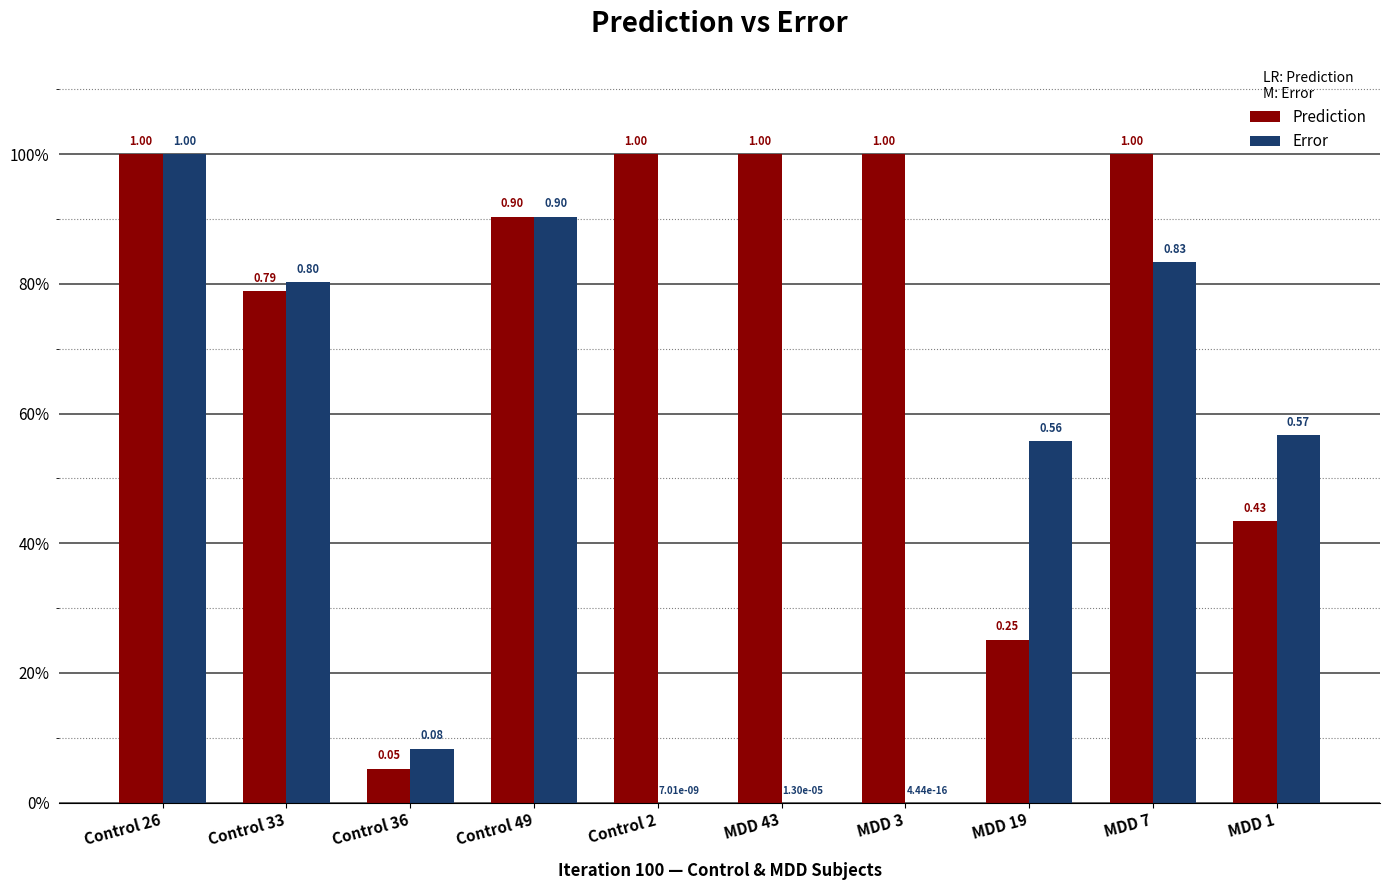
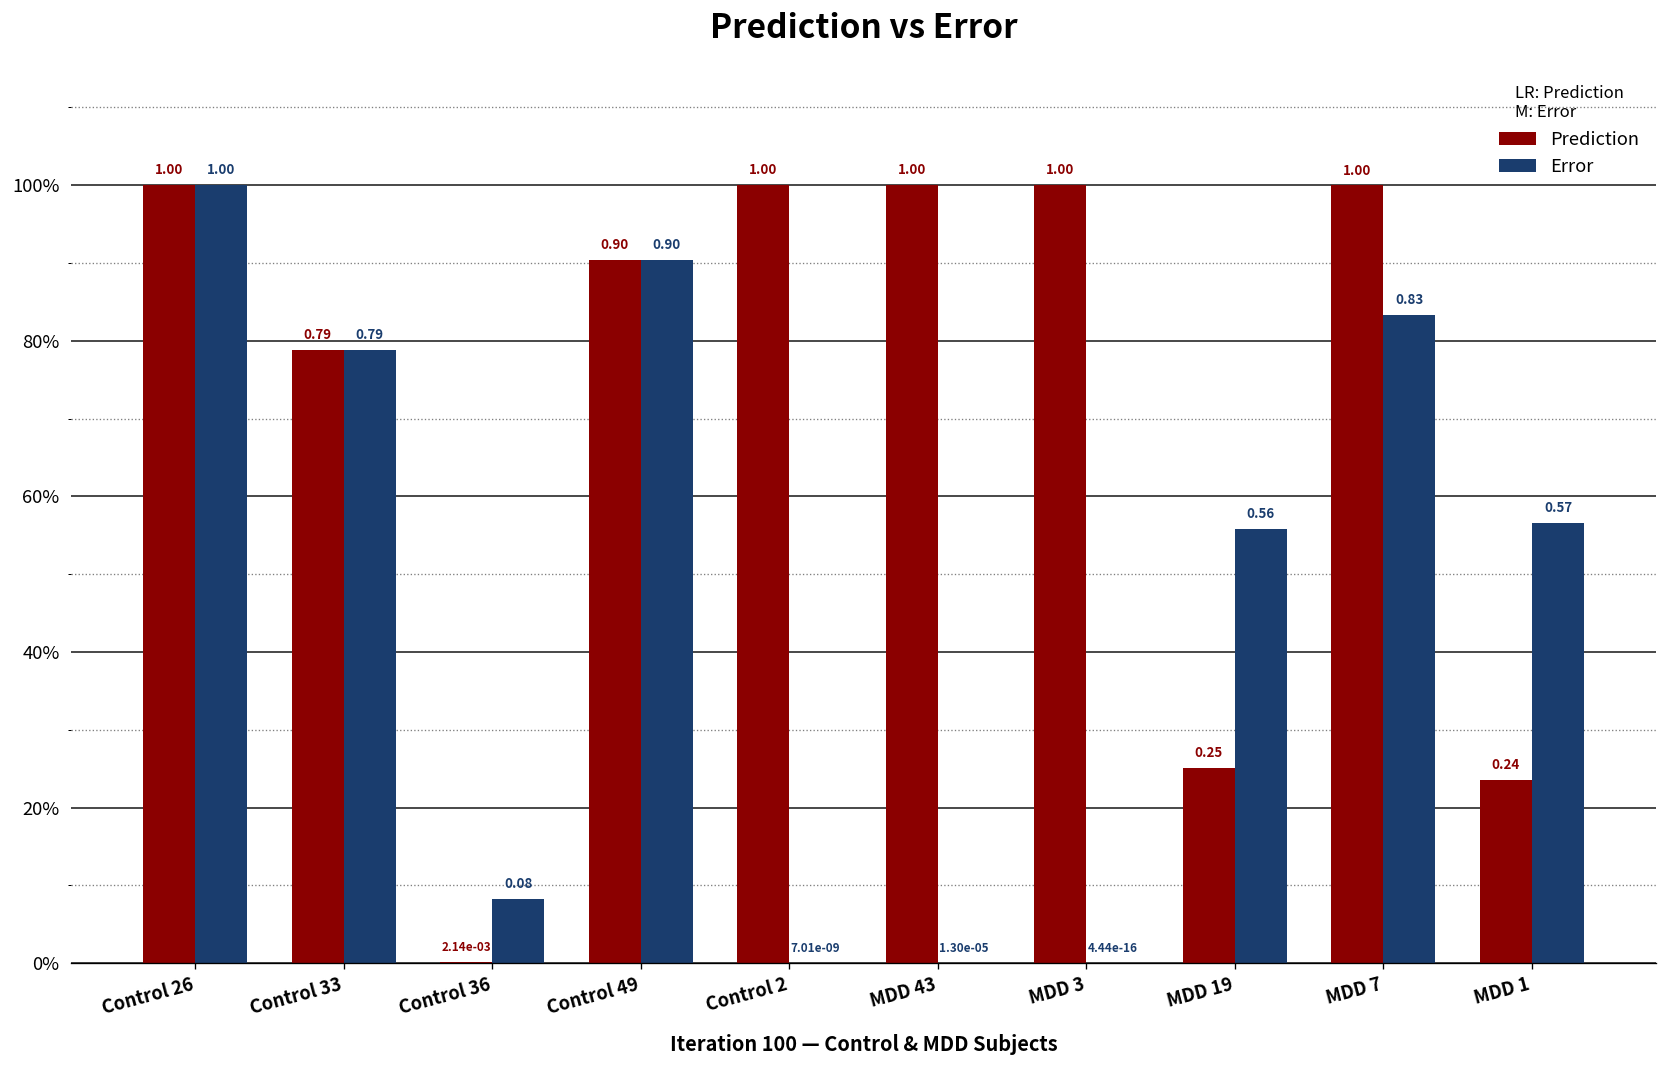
  {
    "Prediction": {
      "Control 26": "1.00",
      "Control 33": "0.79",
-     "Control 36": "0.05",
+     "Control 36": "2.14e-03",
      "Control 49": "0.90",
      "Control 2": "1.00",
      "MDD 43": "1.00",
      "MDD 3": "1.00",
      "MDD 19": "0.25",
      "MDD 7": "1.00",
-     "MDD 1": "0.43"
+     "MDD 1": "0.24"
    },
    "Error": {
      "Control 26": "1.00",
-     "Control 33": "0.80",
+     "Control 33": "0.79",
      "Control 36": "0.08",
      "Control 49": "0.90",
      "Control 2": "7.01e-09",
      "MDD 43": "1.30e-05",
      "MDD 3": "4.44e-16",
      "MDD 19": "0.56",
      "MDD 7": "0.83",
      "MDD 1": "0.57"
    }
  }
